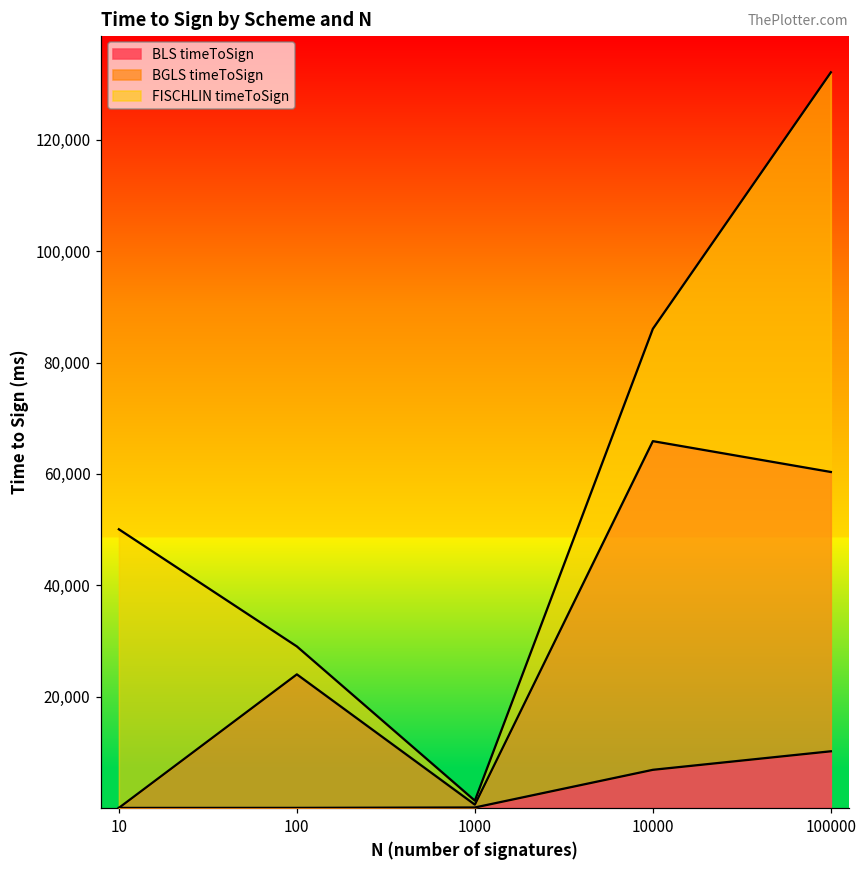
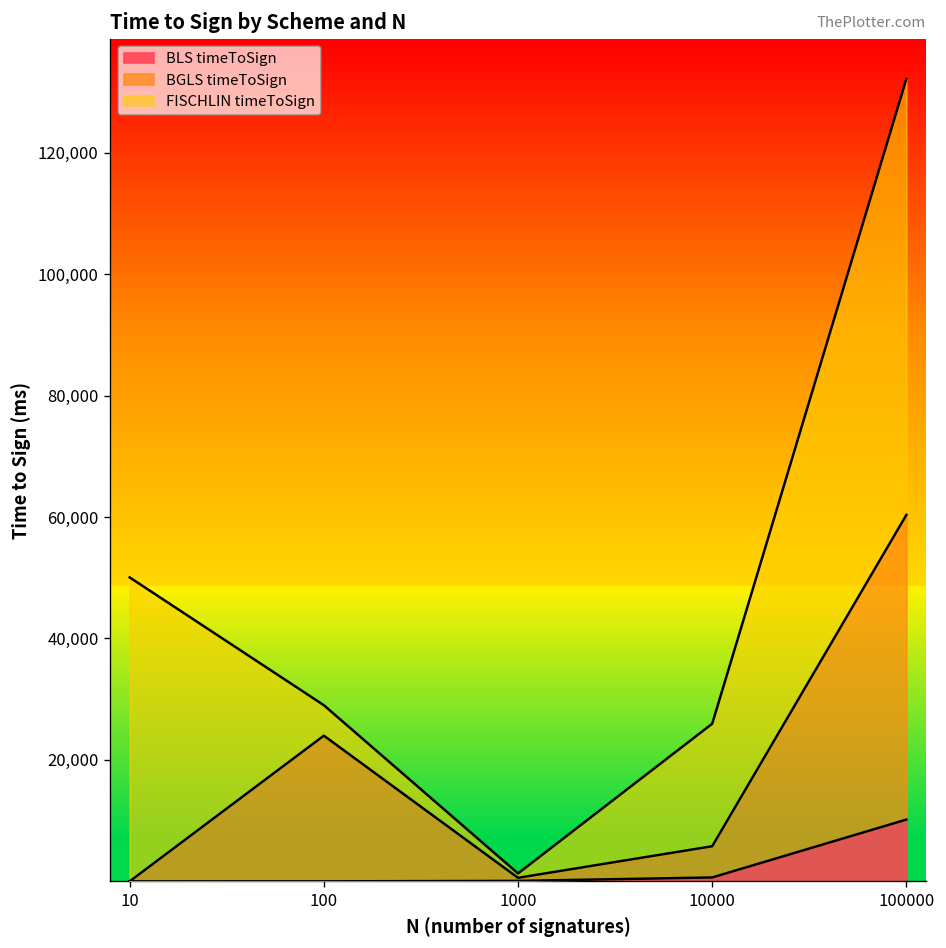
  {
    "BLS timeToSign": {
      "100": "0",
      "1000": "0",
-     "10000": "7,000",
+     "10000": "1,000",
      "100000": "10,000"
    },
    "BGLS timeToSign": {
      "100": "24,000",
      "1000": "1,000",
-     "10000": "59,000",
+     "10000": "5,000",
      "100000": "50,000"
    },
    "FISCHLIN timeToSign": {
      "10": "50,000",
      "100": "5,000",
      "1000": "1,000",
      "10000": "20,000",
      "100000": "72,000"
    }
  }
